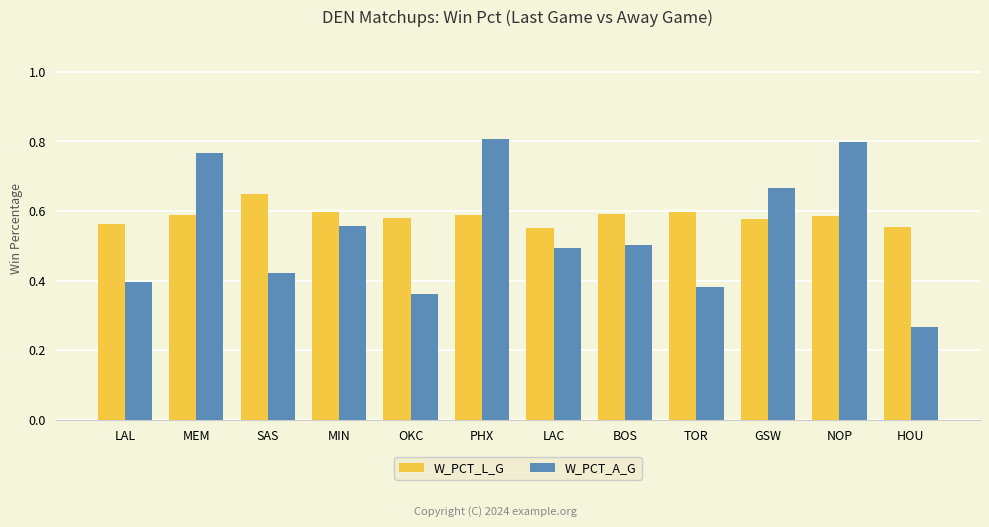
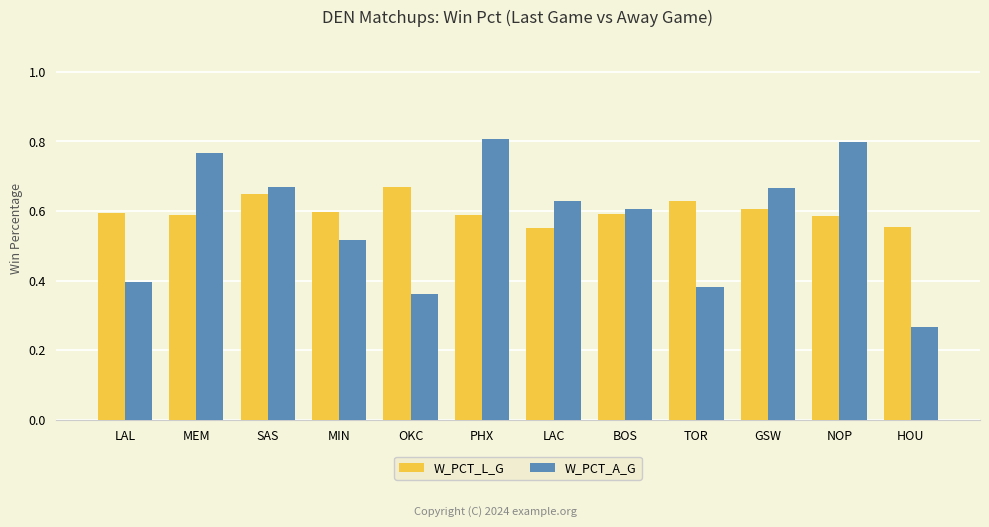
  {
    "W_PCT_L_G": {
-     "LAL": 0.56,
+     "LAL": 0.59,
      "MEM": 0.59,
      "SAS": 0.65,
      "MIN": 0.60,
-     "OKC": 0.58,
+     "OKC": 0.67,
      "PHX": 0.59,
      "LAC": 0.55,
      "BOS": 0.59,
-     "TOR": 0.60,
-     "GSW": 0.58,
+     "TOR": 0.63,
+     "GSW": 0.61,
      "NOP": 0.59,
      "HOU": 0.56
    },
    "W_PCT_A_G": {
      "LAL": 0.40,
      "MEM": 0.77,
-     "SAS": 0.42,
-     "MIN": 0.56,
+     "SAS": 0.67,
+     "MIN": 0.52,
      "OKC": 0.36,
      "PHX": 0.81,
-     "LAC": 0.49,
-     "BOS": 0.50,
+     "LAC": 0.63,
+     "BOS": 0.61,
      "TOR": 0.38,
      "GSW": 0.67,
      "NOP": 0.80,
      "HOU": 0.27
    }
  }
